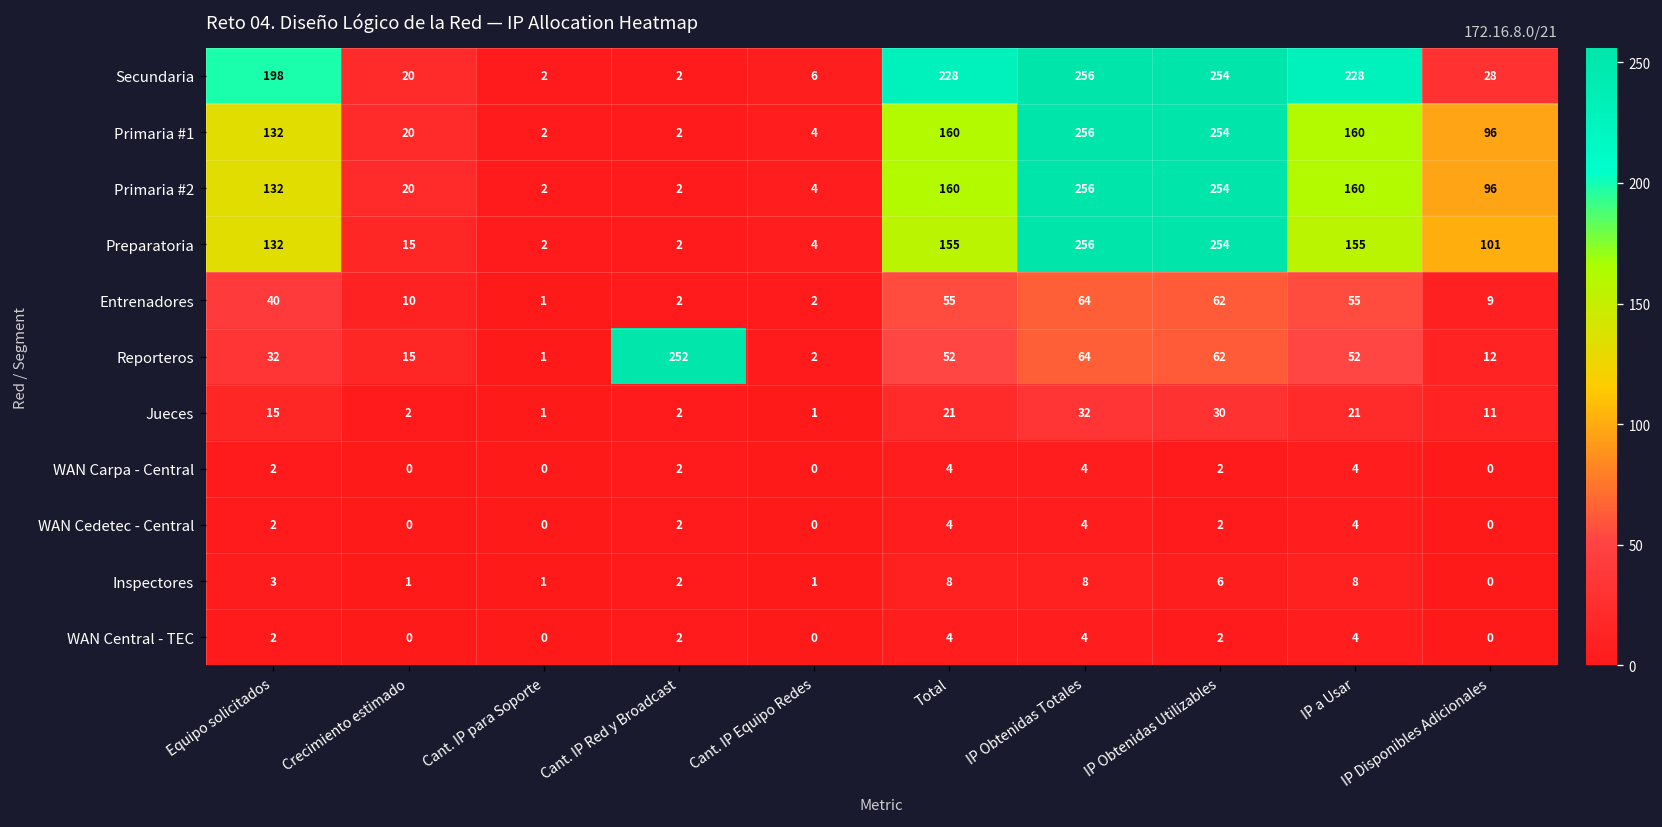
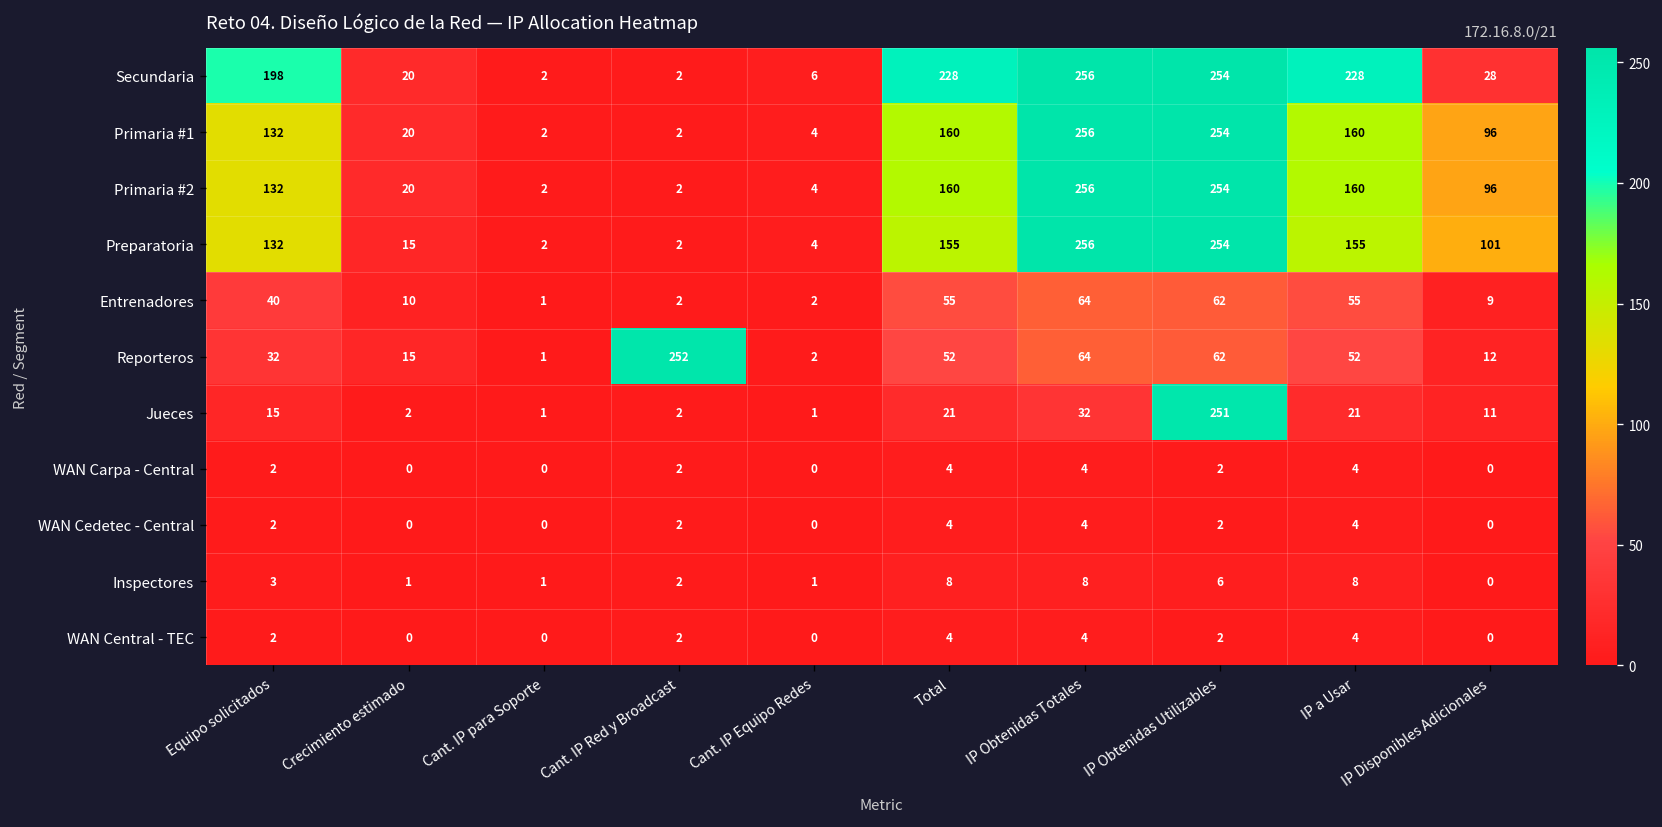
  {
    "Secundaria": {
      "Equipo solicitados": 198,
      "Crecimiento estimado": 20,
      "Cant. IP para Soporte": 2,
      "Cant. IP Red y Broadcast": 2,
      "Cant. IP Equipo Redes": 6,
      "Total": 228,
      "IP Obtenidas Totales": 256,
      "IP Obtenidas Utilizables": 254,
      "IP a Usar": 228,
      "IP Disponibles Adicionales": 28
    },
    "Primaria #1": {
      "Equipo solicitados": 132,
      "Crecimiento estimado": 20,
      "Cant. IP para Soporte": 2,
      "Cant. IP Red y Broadcast": 2,
      "Cant. IP Equipo Redes": 4,
      "Total": 160,
      "IP Obtenidas Totales": 256,
      "IP Obtenidas Utilizables": 254,
      "IP a Usar": 160,
      "IP Disponibles Adicionales": 96
    },
    "Primaria #2": {
      "Equipo solicitados": 132,
      "Crecimiento estimado": 20,
      "Cant. IP para Soporte": 2,
      "Cant. IP Red y Broadcast": 2,
      "Cant. IP Equipo Redes": 4,
      "Total": 160,
      "IP Obtenidas Totales": 256,
      "IP Obtenidas Utilizables": 254,
      "IP a Usar": 160,
      "IP Disponibles Adicionales": 96
    },
    "Preparatoria": {
      "Equipo solicitados": 132,
      "Crecimiento estimado": 15,
      "Cant. IP para Soporte": 2,
      "Cant. IP Red y Broadcast": 2,
      "Cant. IP Equipo Redes": 4,
      "Total": 155,
      "IP Obtenidas Totales": 256,
      "IP Obtenidas Utilizables": 254,
      "IP a Usar": 155,
      "IP Disponibles Adicionales": 101
    },
    "Entrenadores": {
      "Equipo solicitados": 40,
      "Crecimiento estimado": 10,
      "Cant. IP para Soporte": 1,
      "Cant. IP Red y Broadcast": 2,
      "Cant. IP Equipo Redes": 2,
      "Total": 55,
      "IP Obtenidas Totales": 64,
      "IP Obtenidas Utilizables": 62,
      "IP a Usar": 55,
      "IP Disponibles Adicionales": 9
    },
    "Reporteros": {
      "Equipo solicitados": 32,
      "Crecimiento estimado": 15,
      "Cant. IP para Soporte": 1,
      "Cant. IP Red y Broadcast": 252,
      "Cant. IP Equipo Redes": 2,
      "Total": 52,
      "IP Obtenidas Totales": 64,
      "IP Obtenidas Utilizables": 62,
      "IP a Usar": 52,
      "IP Disponibles Adicionales": 12
    },
    "Jueces": {
      "Equipo solicitados": 15,
      "Crecimiento estimado": 2,
      "Cant. IP para Soporte": 1,
      "Cant. IP Red y Broadcast": 2,
      "Cant. IP Equipo Redes": 1,
      "Total": 21,
      "IP Obtenidas Totales": 32,
-     "IP Obtenidas Utilizables": 30,
+     "IP Obtenidas Utilizables": 251,
      "IP a Usar": 21,
      "IP Disponibles Adicionales": 11
    },
    "WAN Carpa - Central": {
      "Equipo solicitados": 2,
      "Crecimiento estimado": 0,
      "Cant. IP para Soporte": 0,
      "Cant. IP Red y Broadcast": 2,
      "Cant. IP Equipo Redes": 0,
      "Total": 4,
      "IP Obtenidas Totales": 4,
      "IP Obtenidas Utilizables": 2,
      "IP a Usar": 4,
      "IP Disponibles Adicionales": 0
    },
    "WAN Cedetec - Central": {
      "Equipo solicitados": 2,
      "Crecimiento estimado": 0,
      "Cant. IP para Soporte": 0,
      "Cant. IP Red y Broadcast": 2,
      "Cant. IP Equipo Redes": 0,
      "Total": 4,
      "IP Obtenidas Totales": 4,
      "IP Obtenidas Utilizables": 2,
      "IP a Usar": 4,
      "IP Disponibles Adicionales": 0
    },
    "Inspectores": {
      "Equipo solicitados": 3,
      "Crecimiento estimado": 1,
      "Cant. IP para Soporte": 1,
      "Cant. IP Red y Broadcast": 2,
      "Cant. IP Equipo Redes": 1,
      "Total": 8,
      "IP Obtenidas Totales": 8,
      "IP Obtenidas Utilizables": 6,
      "IP a Usar": 8,
      "IP Disponibles Adicionales": 0
    },
    "WAN Central - TEC": {
      "Equipo solicitados": 2,
      "Crecimiento estimado": 0,
      "Cant. IP para Soporte": 0,
      "Cant. IP Red y Broadcast": 2,
      "Cant. IP Equipo Redes": 0,
      "Total": 4,
      "IP Obtenidas Totales": 4,
      "IP Obtenidas Utilizables": 2,
      "IP a Usar": 4,
      "IP Disponibles Adicionales": 0
    }
  }
